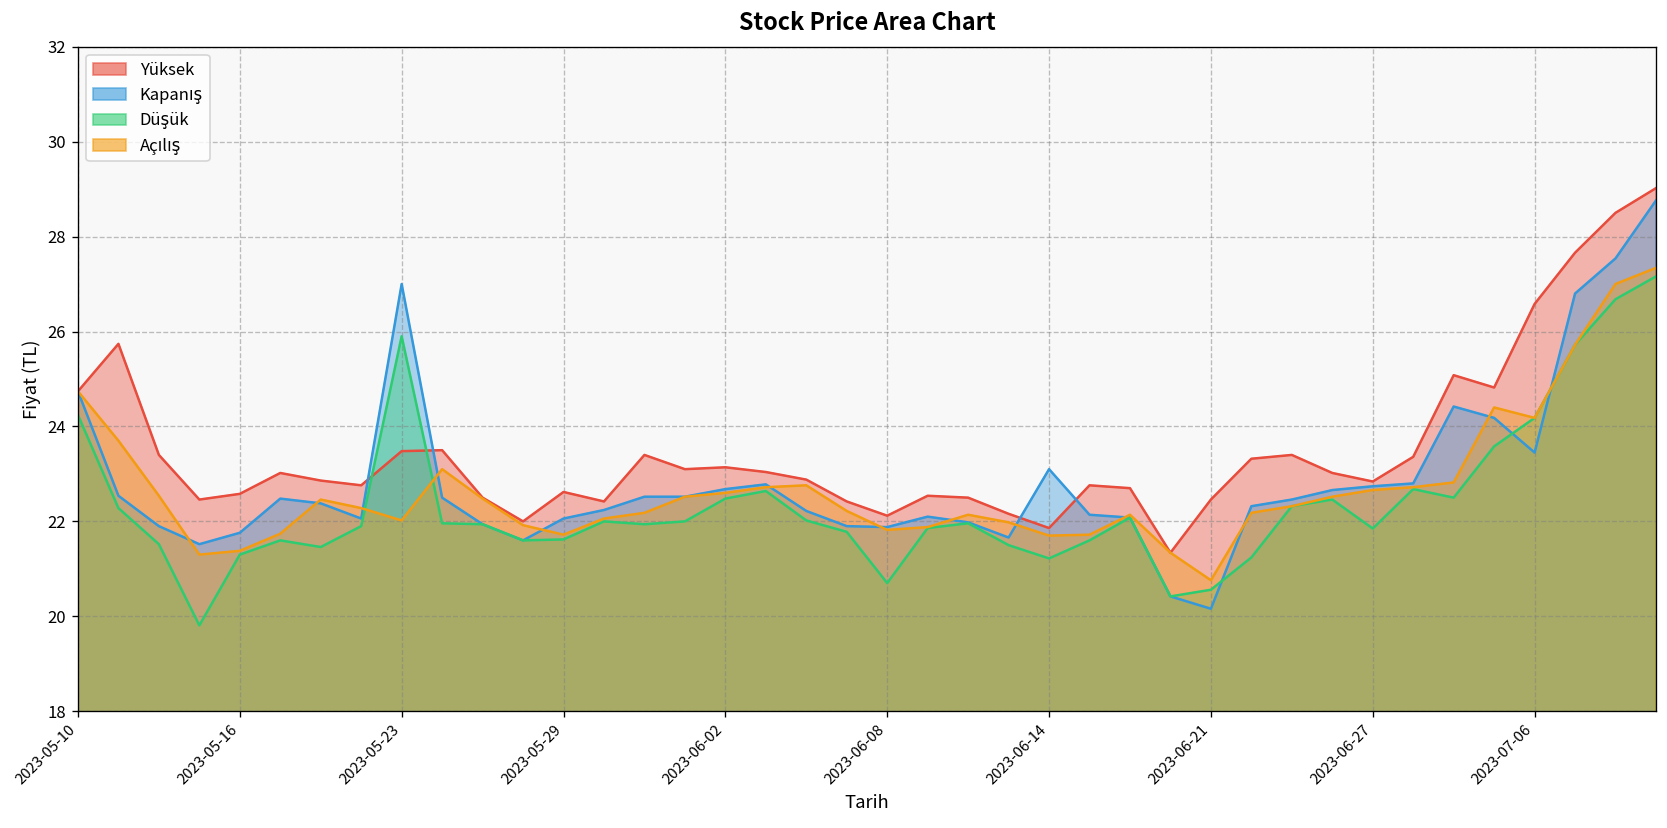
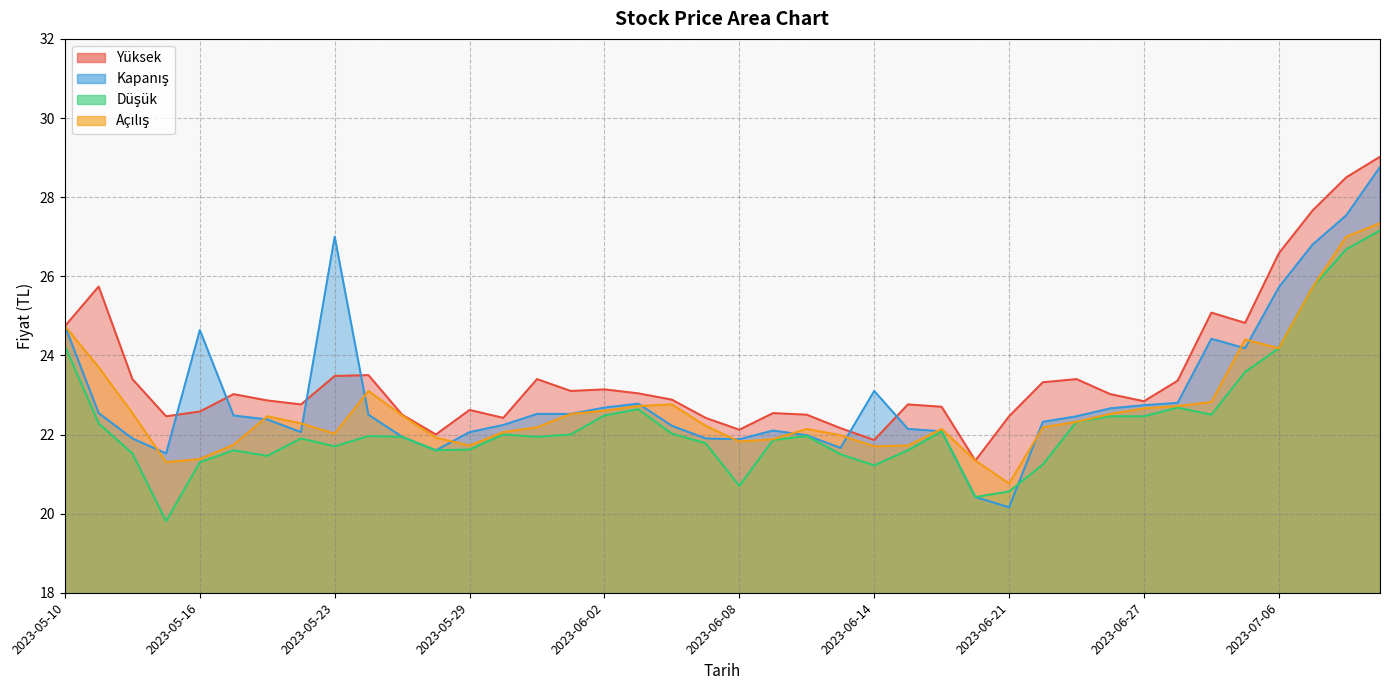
  {
    "Kapanış": {
-     "2023-05-16": 21.8,
+     "2023-05-16": 24.6,
      "2023-05-23": 27.0,
      "2023-05-29": 22.1,
      "2023-06-02": 22.7,
      "2023-06-14": 23.1,
      "2023-06-21": 20.2,
      "2023-06-27": 22.7,
-     "2023-07-06": 23.5
+     "2023-07-06": 25.7
    },
    "Düşük": {
      "2023-05-10": 24.2,
      "2023-05-16": 21.3,
-     "2023-05-23": 25.9,
+     "2023-05-23": 21.7,
      "2023-05-29": 21.6,
      "2023-06-02": 22.5,
      "2023-06-08": 20.7,
      "2023-06-14": 21.2,
      "2023-06-21": 20.6,
-     "2023-06-27": 21.9
+     "2023-06-27": 22.5
    }
  }
